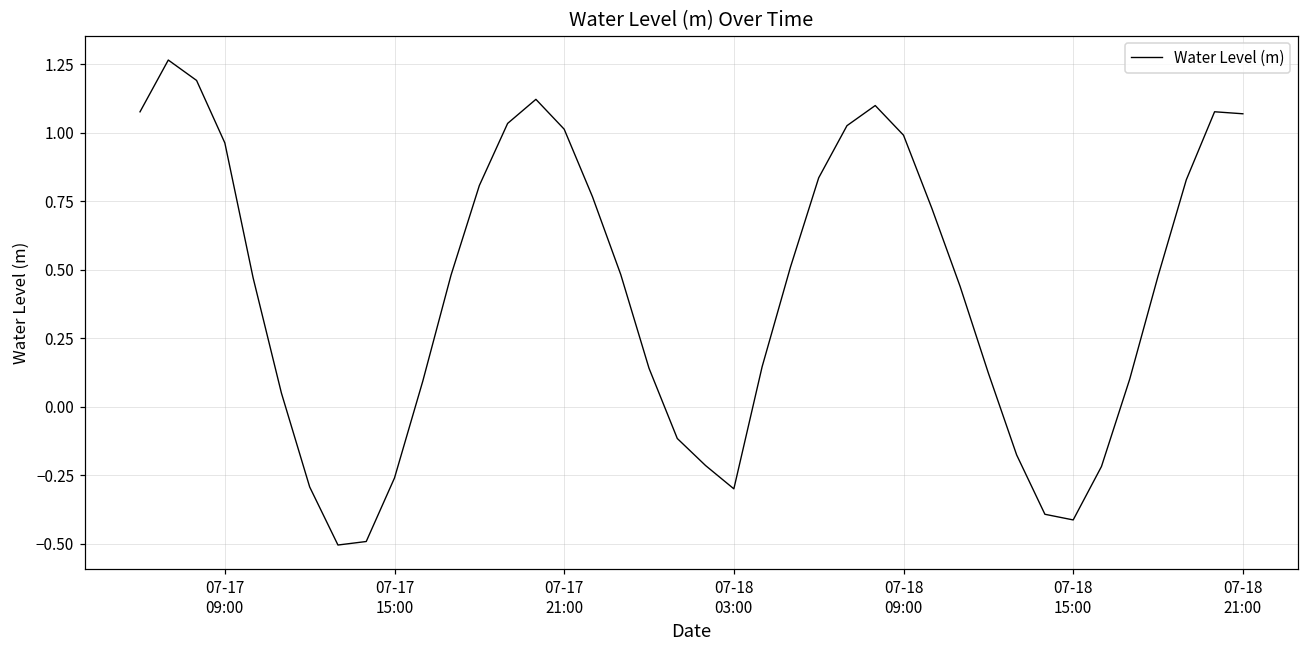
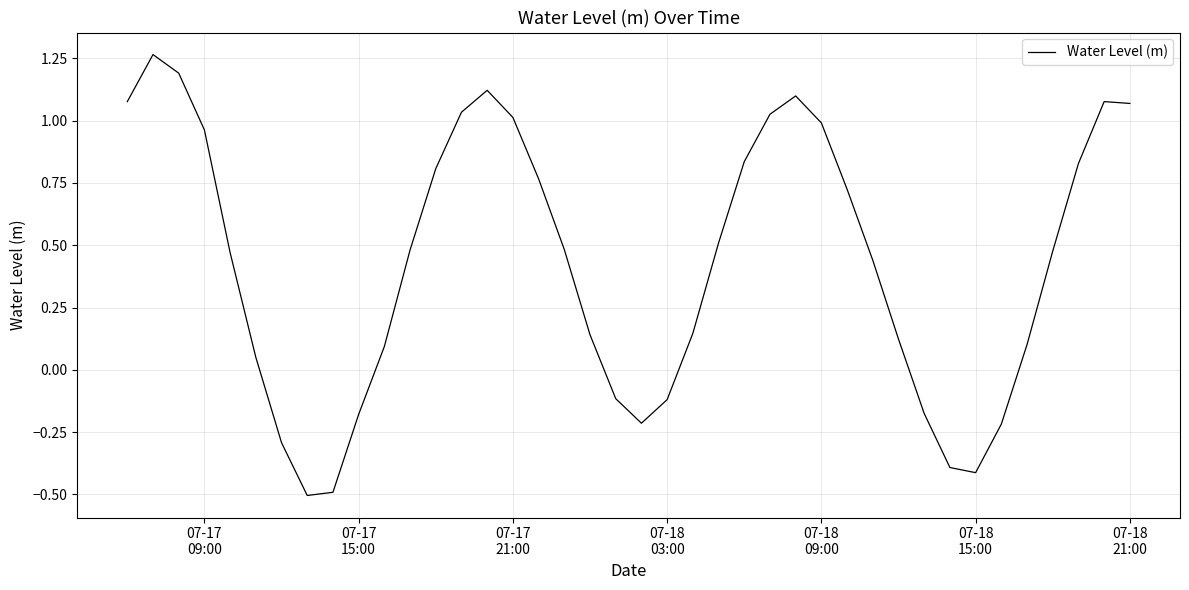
  {
    "07-17 09:00": 0.96,
-   "07-17 15:00": -0.26,
+   "07-17 15:00": -0.18,
    "07-17 21:00": 1.01,
-   "07-18 03:00": -0.30,
+   "07-18 03:00": -0.12,
    "07-18 09:00": 0.99,
    "07-18 15:00": -0.41,
    "07-18 21:00": 1.07
  }
